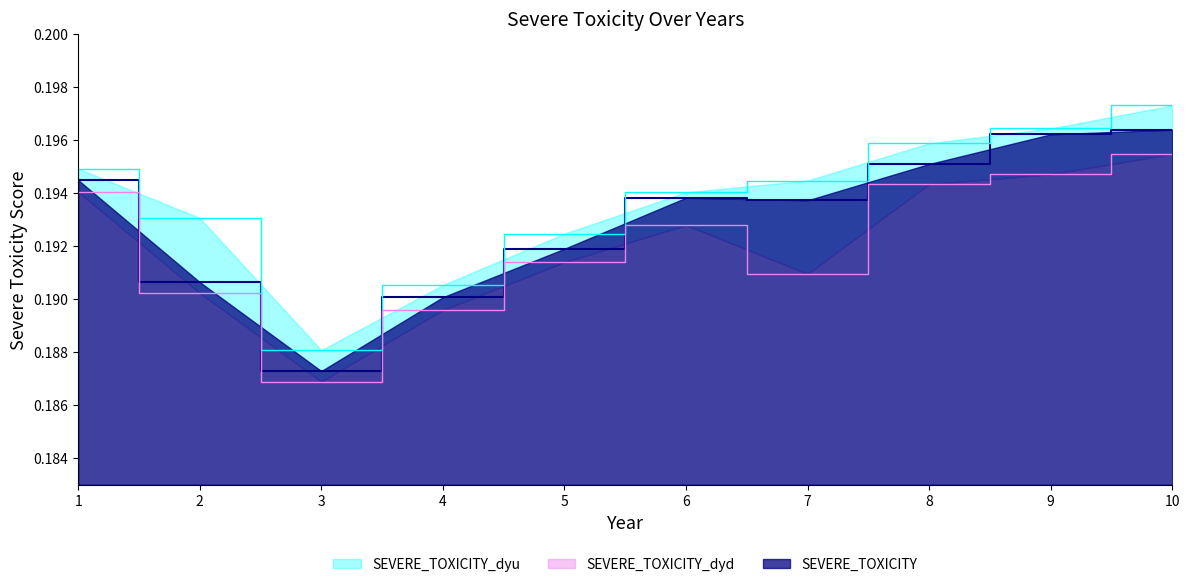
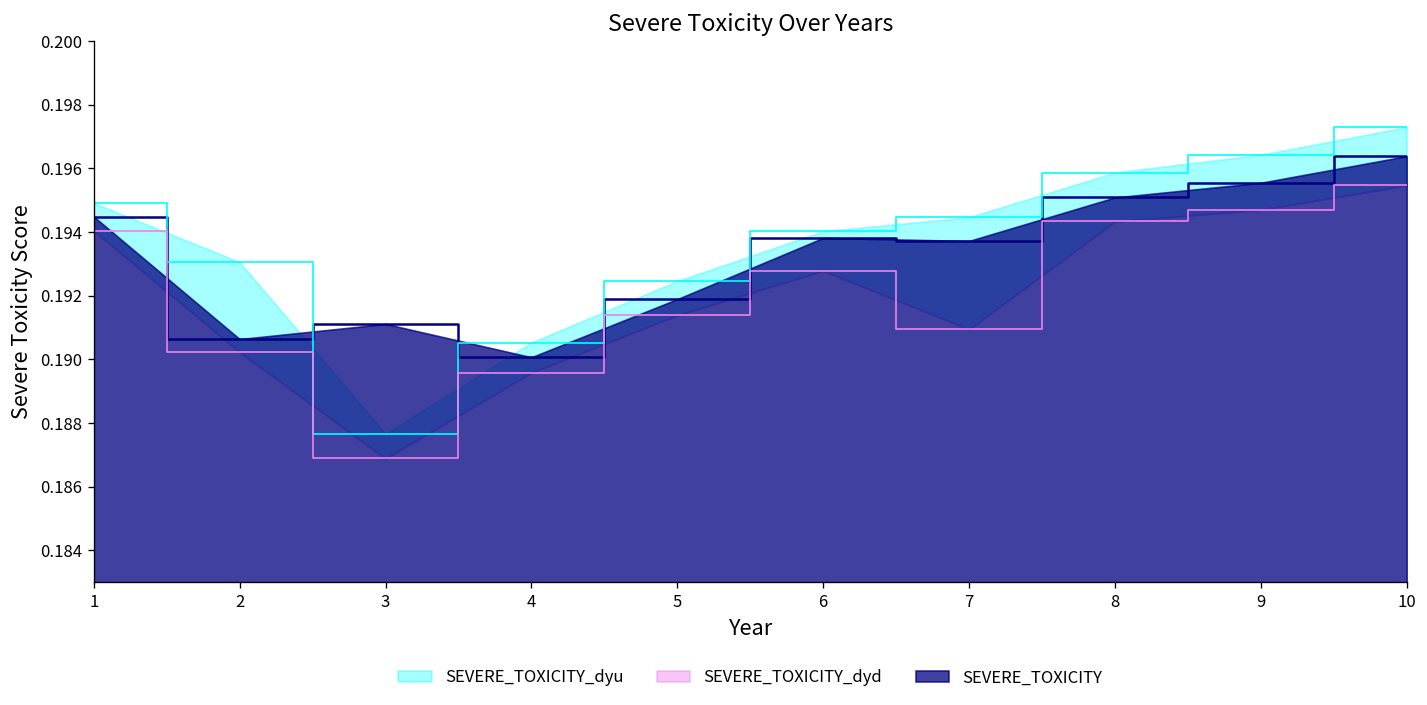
  {
    "SEVERE_TOXICITY": {
      "1": 0.1945,
      "2": 0.1906,
-     "3": 0.1873,
+     "3": 0.1911,
      "4": 0.1901,
      "5": 0.1919,
      "6": 0.1938,
      "7": 0.1937,
      "8": 0.1951,
-     "9": 0.1962,
+     "9": 0.1955,
      "10": 0.1964
    },
    "SEVERE_TOXICITY_dyu": {
      "1": 0.1949,
      "2": 0.1931,
-     "3": 0.1881,
+     "3": 0.1877,
      "4": 0.1905,
      "5": 0.1925,
      "6": 0.1940,
      "7": 0.1945,
      "8": 0.1959,
      "9": 0.1964,
      "10": 0.1973
    },
    "SEVERE_TOXICITY_dyd": {
      "1": 0.1940,
      "2": 0.1902,
      "3": 0.1869,
      "4": 0.1896,
      "5": 0.1914,
      "6": 0.1928,
      "7": 0.1910,
      "8": 0.1943,
      "9": 0.1947,
      "10": 0.1955
    }
  }
